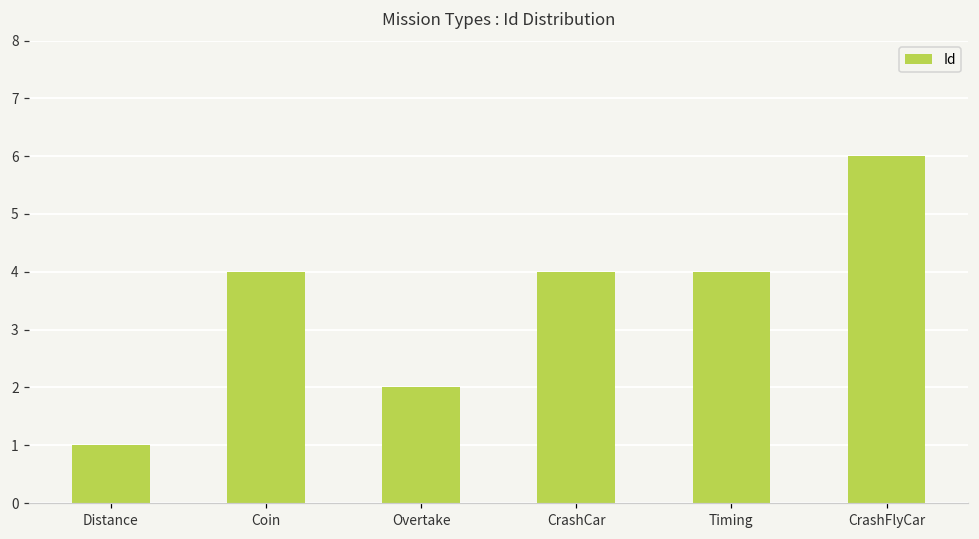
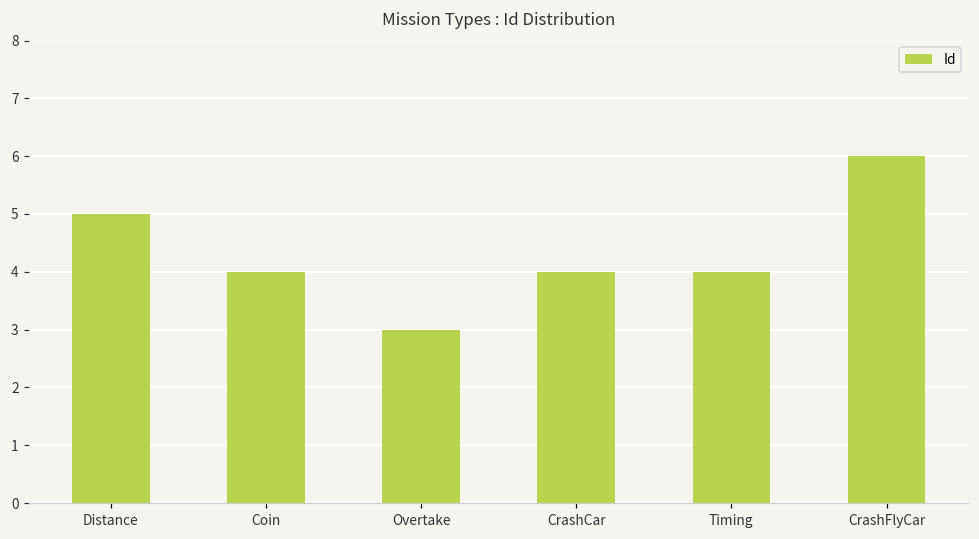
  {
-   "Distance": 1,
+   "Distance": 5,
    "Coin": 4,
-   "Overtake": 2,
+   "Overtake": 3,
    "CrashCar": 4,
    "Timing": 4,
    "CrashFlyCar": 6
  }
